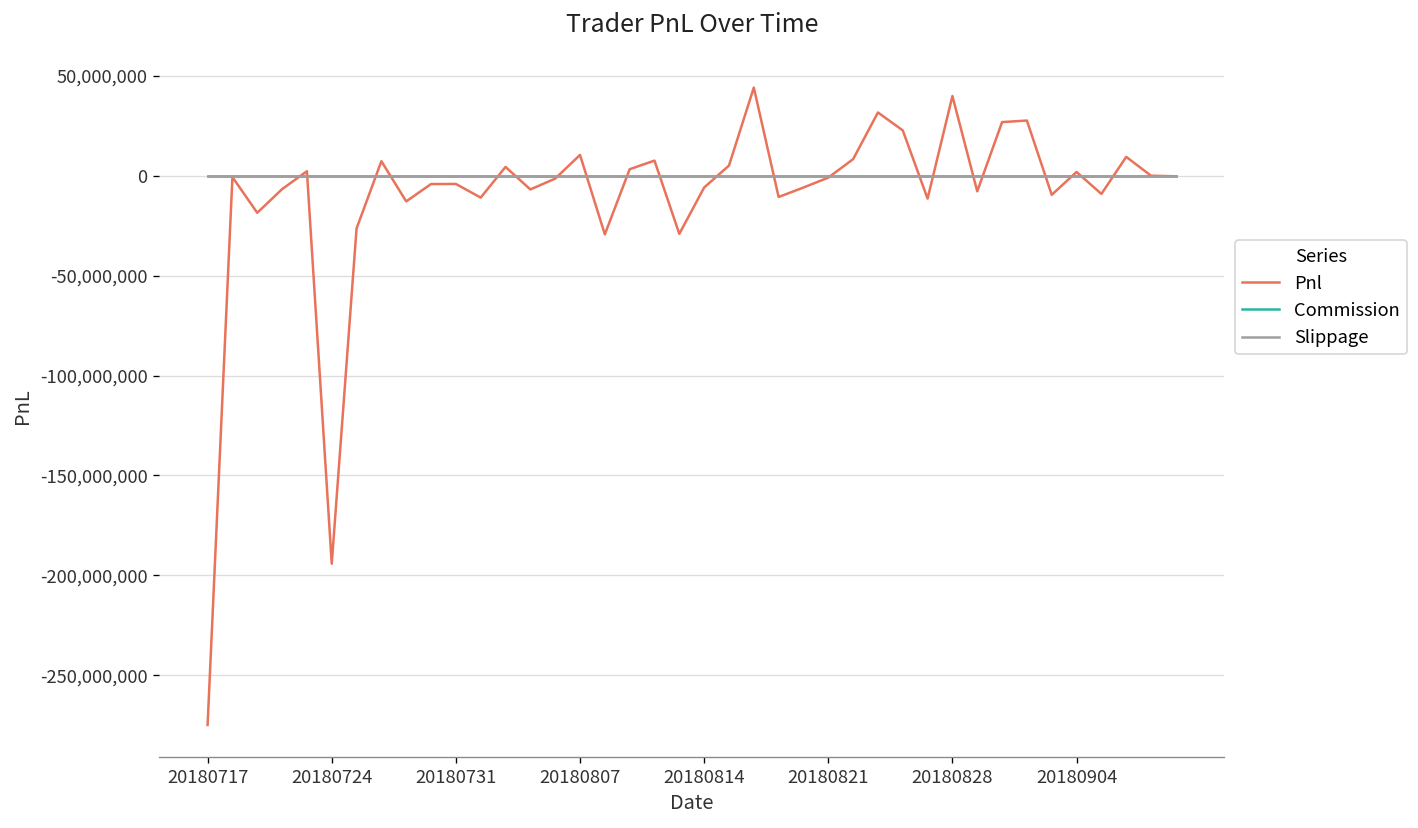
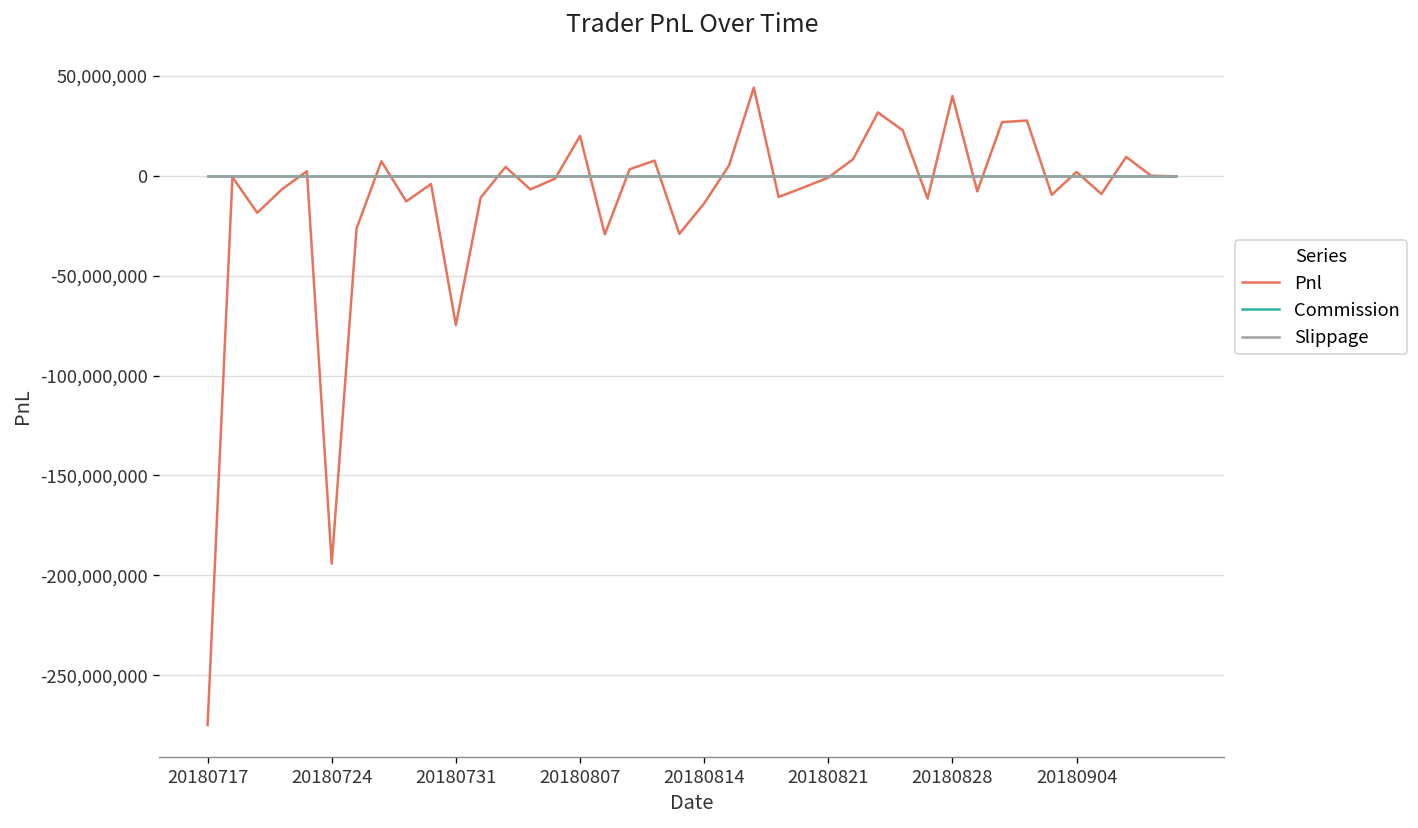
  {
    "Pnl": {
      "20180717": "-275,000,000",
      "20180724": "-194,000,000",
-     "20180731": "-4,000,000",
-     "20180807": "10,000,000",
-     "20180814": "-6,000,000",
+     "20180731": "-75,000,000",
+     "20180807": "20,000,000",
+     "20180814": "-14,000,000",
      "20180828": "40,000,000",
      "20180904": "2,000,000"
    },
    "Slippage": {
      "20180717": "0",
      "20180724": "0",
      "20180731": "0",
      "20180807": "0",
      "20180814": "0",
      "20180828": "0",
      "20180904": "0"
    }
  }
